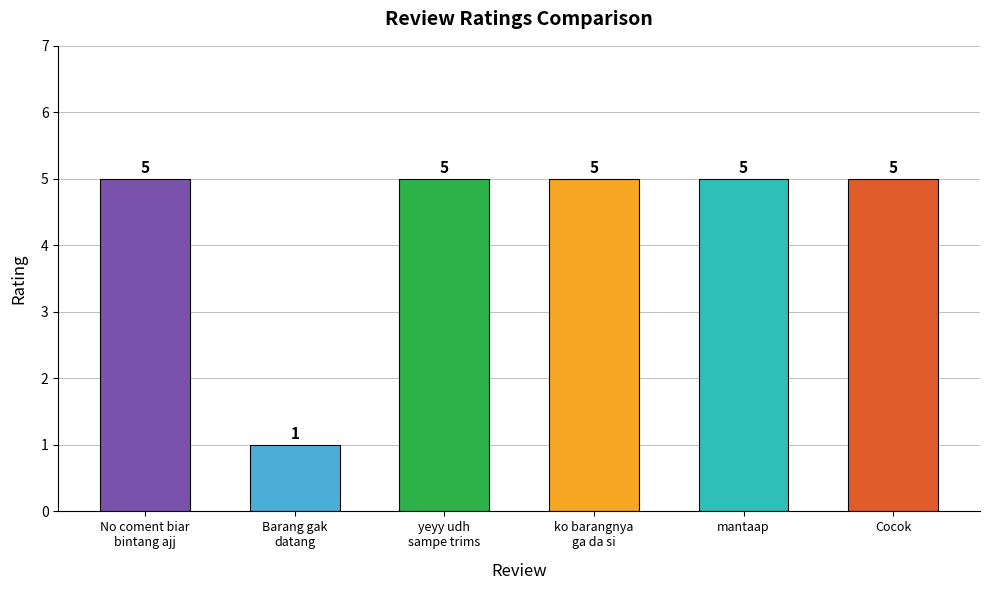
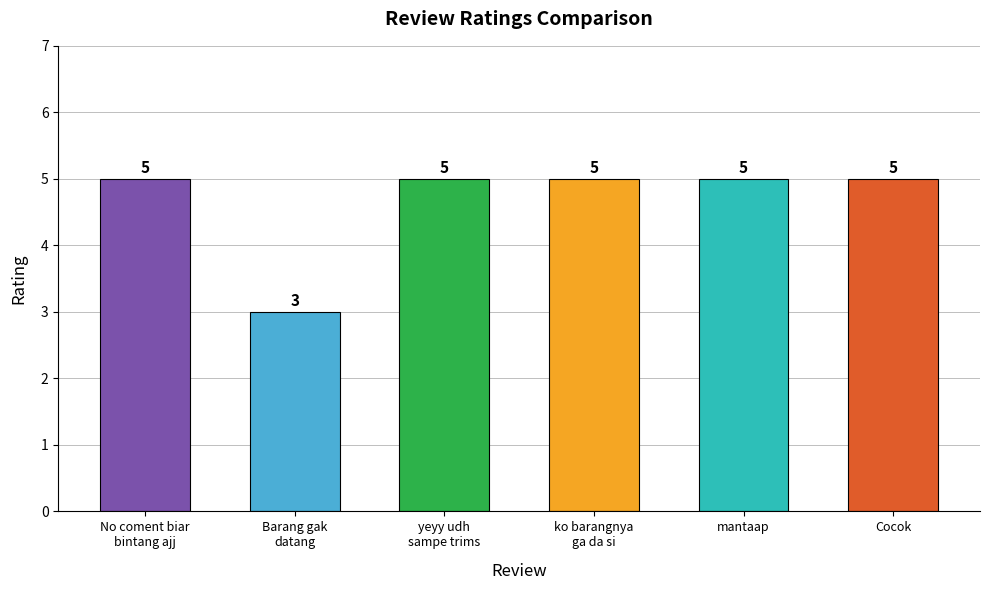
  {
    "No coment biar bintang ajj": 5,
-   "Barang gak datang": 1,
+   "Barang gak datang": 3,
    "yeyy udh sampe trims": 5,
    "ko barangnya ga da si": 5,
    "mantaap": 5,
    "Cocok": 5
  }
